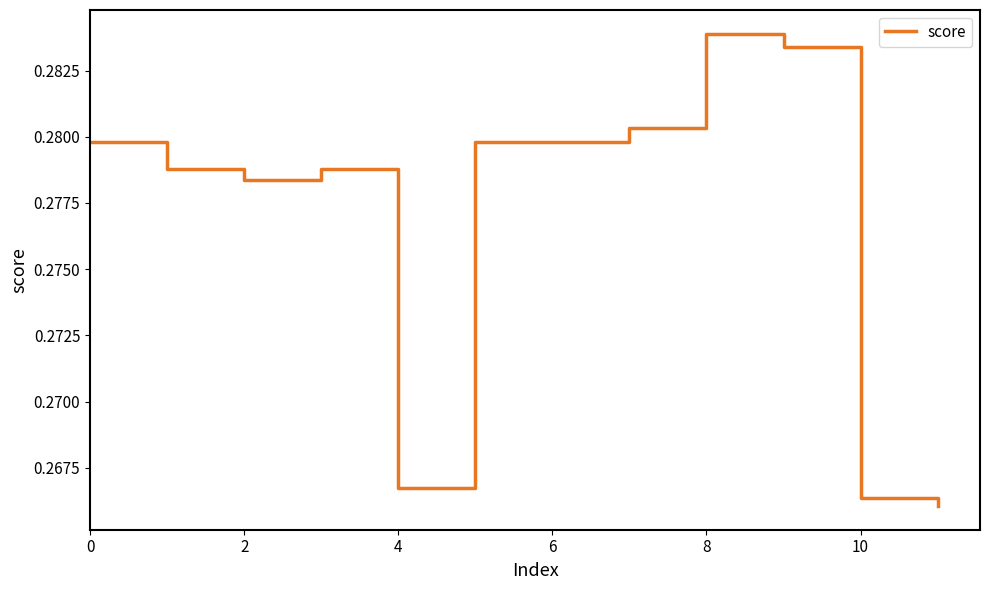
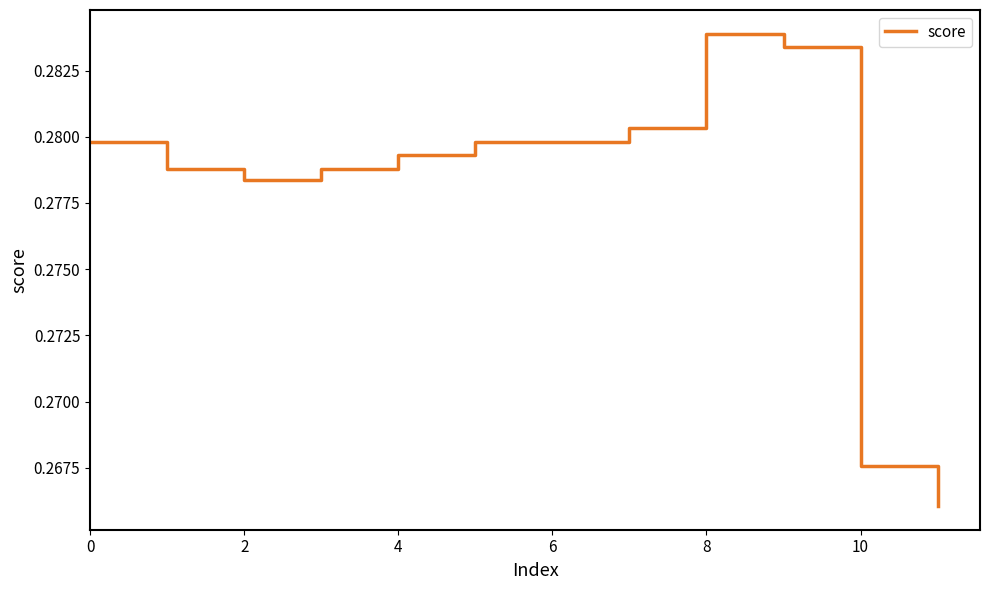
  {
    "0": 0.2798,
    "2": 0.2784,
-   "4": 0.2667,
+   "4": 0.2793,
    "6": 0.2798,
    "8": 0.2839,
-   "10": 0.2664
+   "10": 0.2676
  }
